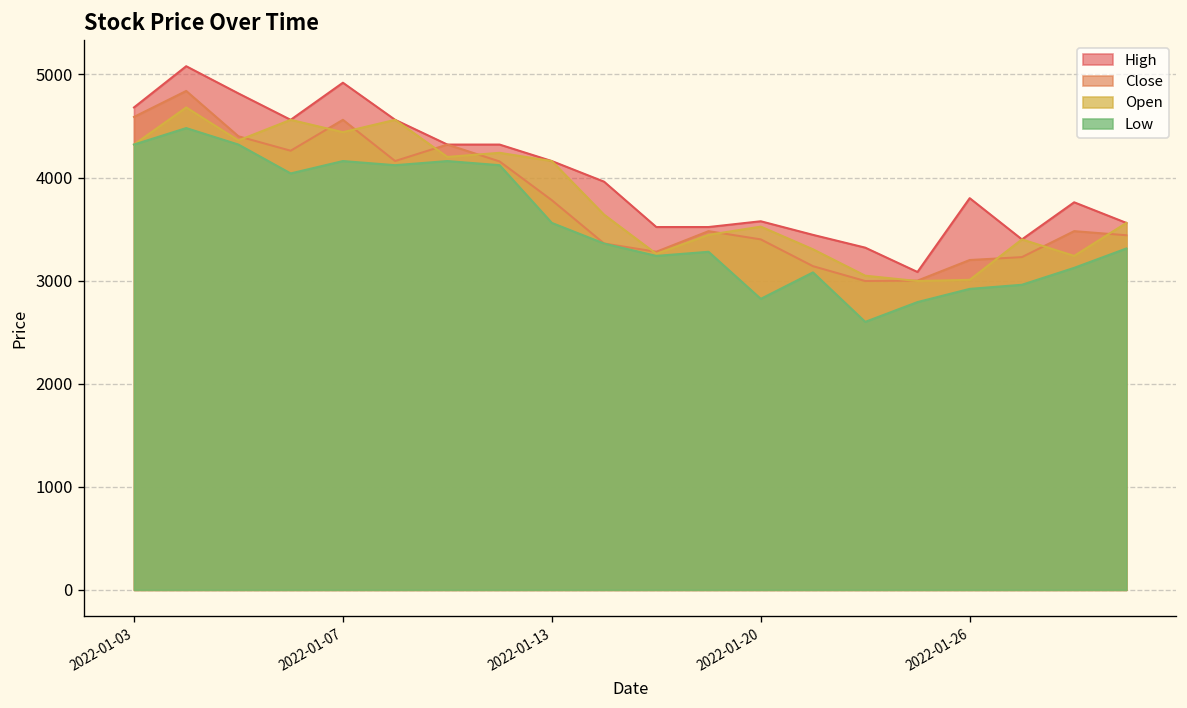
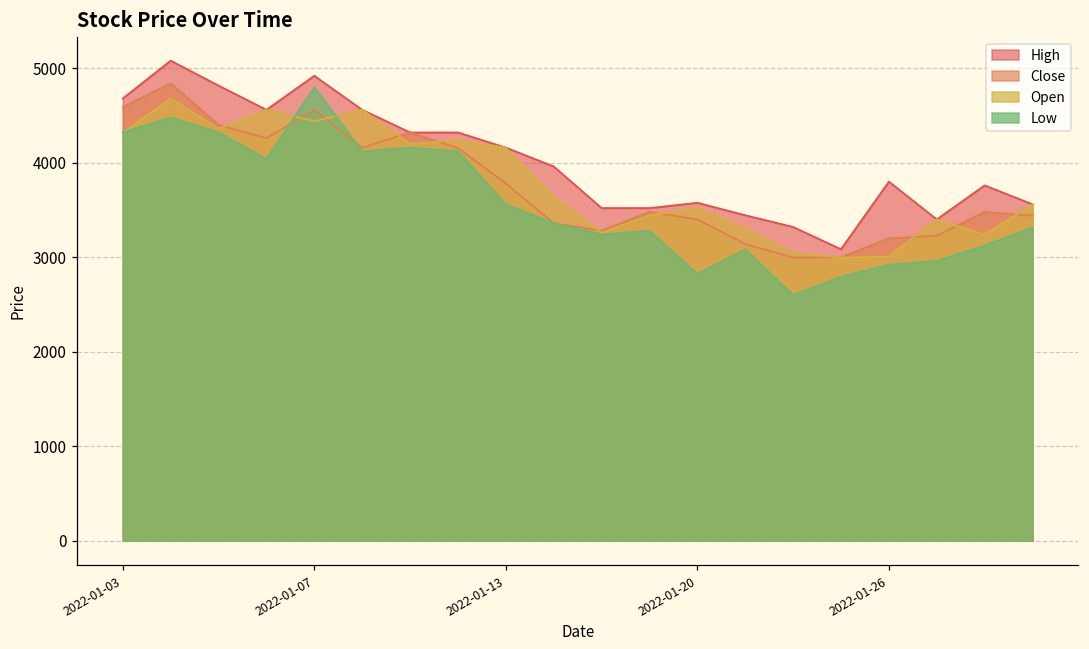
  {
    "Low": {
-     "2022-01-07": 4200,
+     "2022-01-07": 4800,
      "2022-01-13": 3600,
      "2022-01-20": 2800,
      "2022-01-26": 2900
    }
  }
